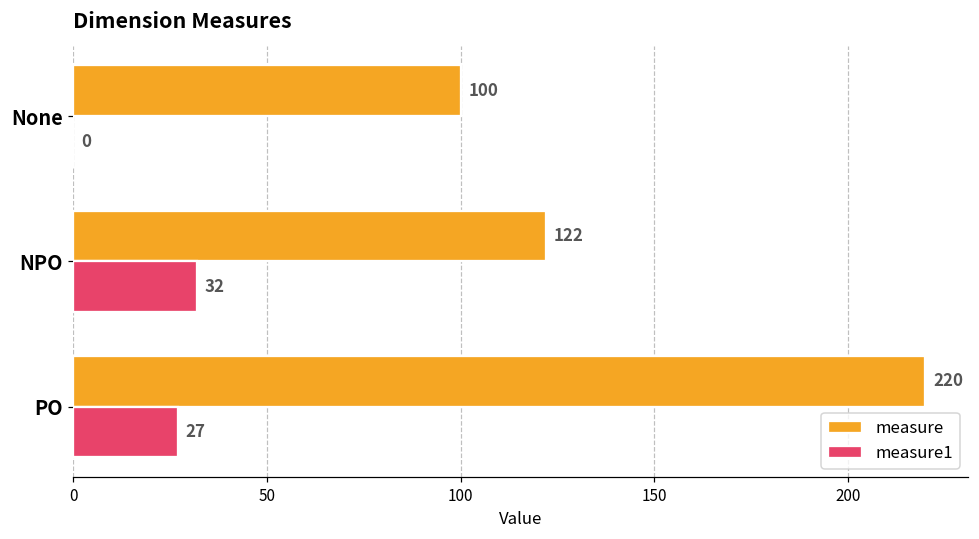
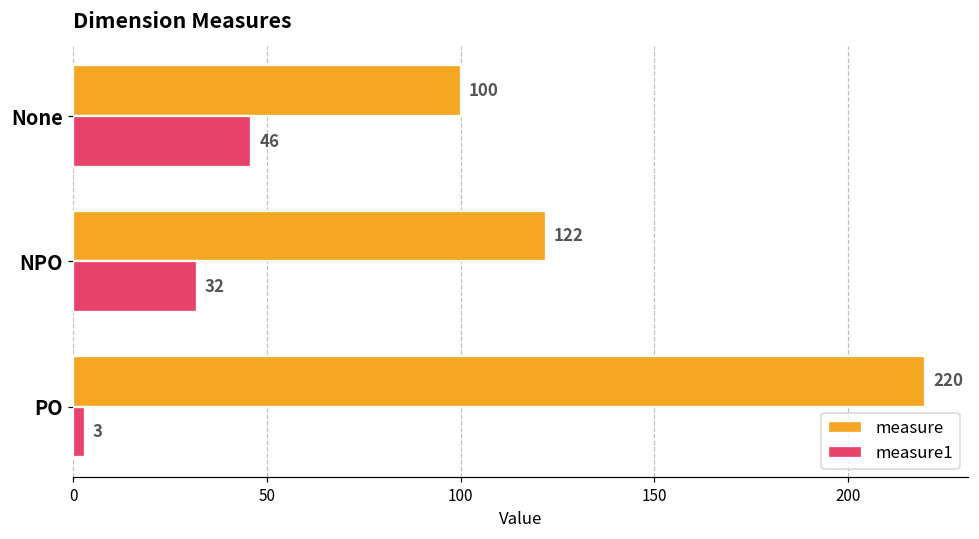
  {
    "measure": {
      "None": 100,
      "NPO": 122,
      "PO": 220
    },
    "measure1": {
-     "None": 0,
+     "None": 46,
      "NPO": 32,
-     "PO": 27
+     "PO": 3
    }
  }
